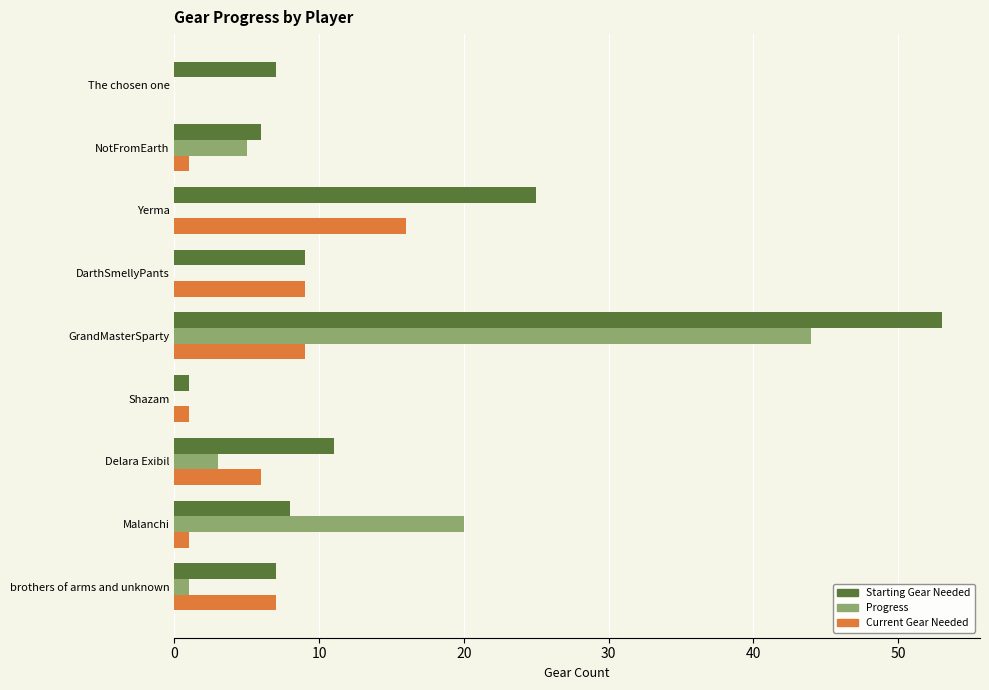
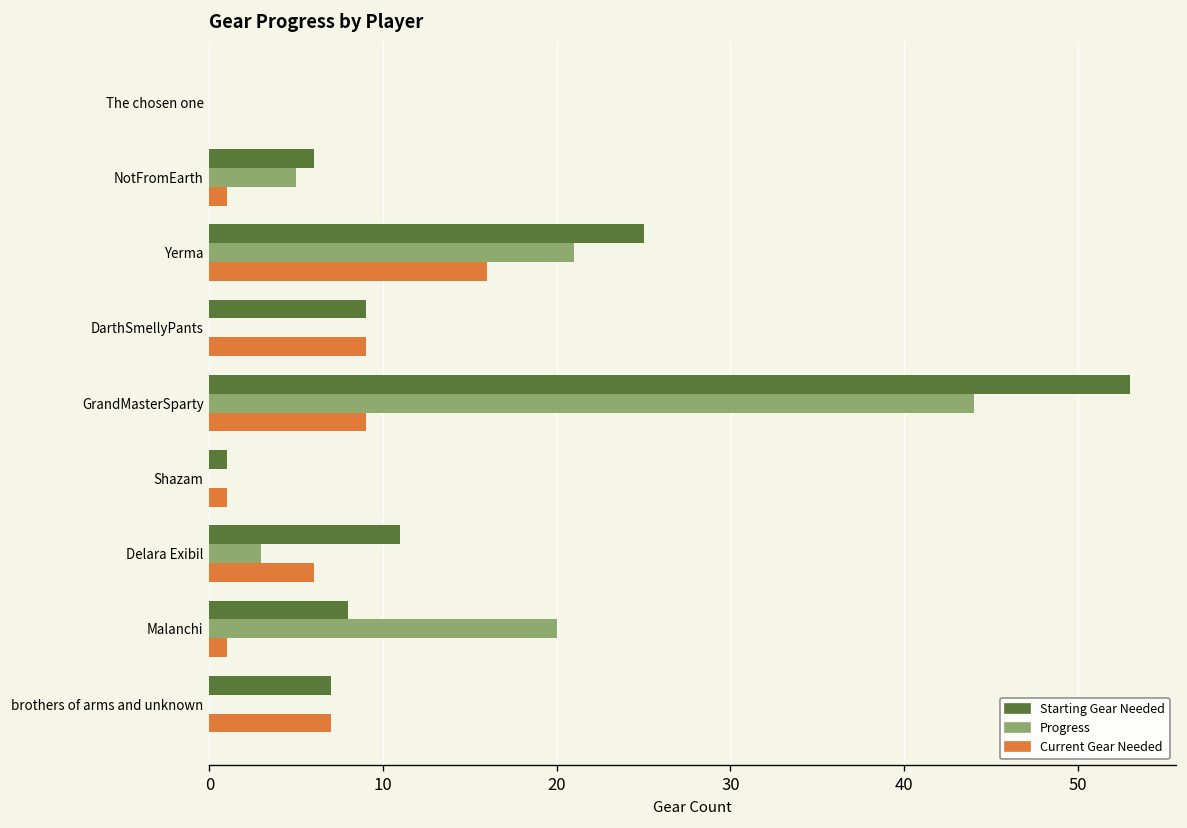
  {
    "Starting Gear Needed": {
-     "The chosen one": 7,
+     "The chosen one": 0,
      "NotFromEarth": 6,
      "Yerma": 25,
      "DarthSmellyPants": 9,
      "GrandMasterSparty": 53,
      "Shazam": 1,
      "Delara Exibil": 11,
      "Malanchi": 8,
      "brothers of arms and unknown": 7
    },
    "Progress": {
      "The chosen one": 0,
      "NotFromEarth": 5,
-     "Yerma": 0,
+     "Yerma": 21,
      "DarthSmellyPants": 0,
      "GrandMasterSparty": 44,
      "Shazam": 0,
      "Delara Exibil": 3,
      "Malanchi": 20,
-     "brothers of arms and unknown": 1
+     "brothers of arms and unknown": 0
    },
    "Current Gear Needed": {
      "The chosen one": 0,
      "NotFromEarth": 1,
      "Yerma": 16,
      "DarthSmellyPants": 9,
      "GrandMasterSparty": 9,
      "Shazam": 1,
      "Delara Exibil": 6,
      "Malanchi": 1,
      "brothers of arms and unknown": 7
    }
  }
